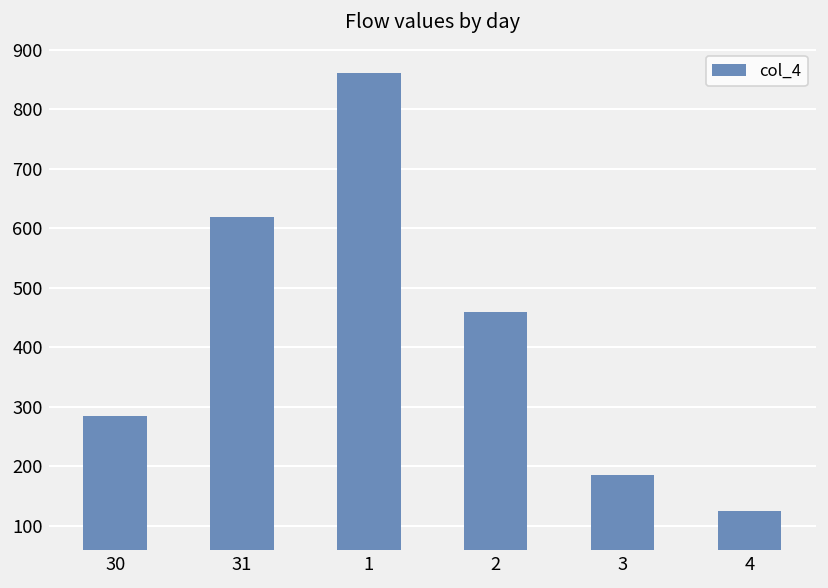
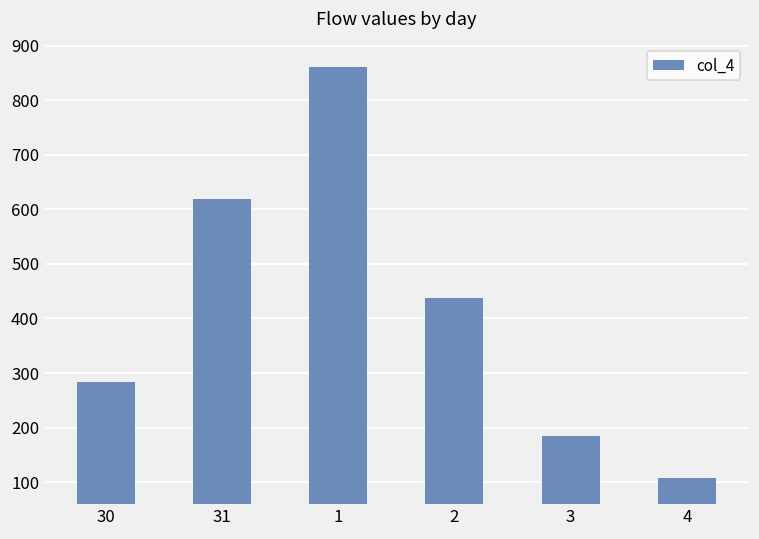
  {
    "30": 280,
    "31": 620,
    "1": 860,
-   "2": 460,
+   "2": 440,
    "3": 180,
-   "4": 120
+   "4": 110
  }
